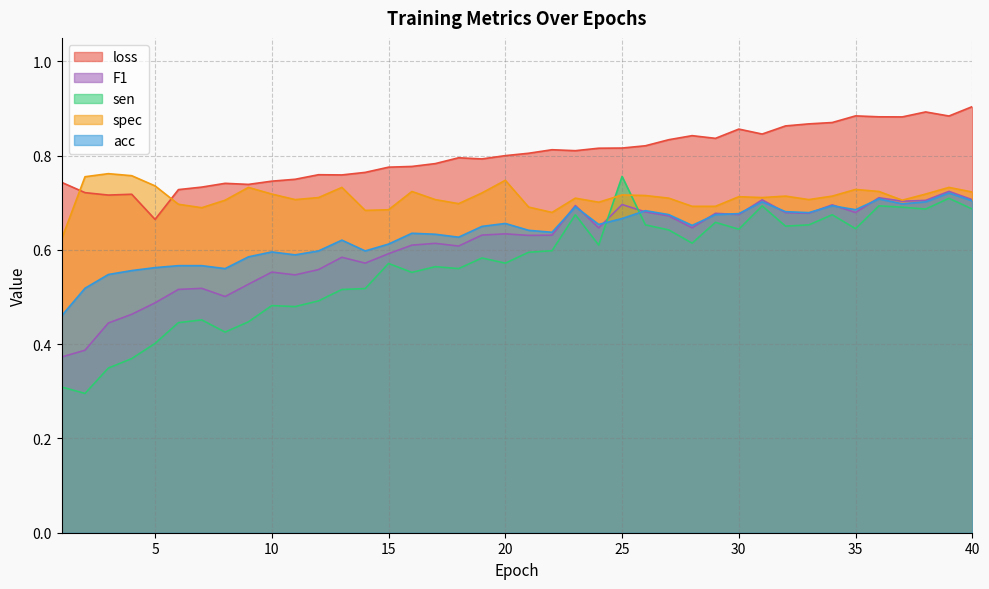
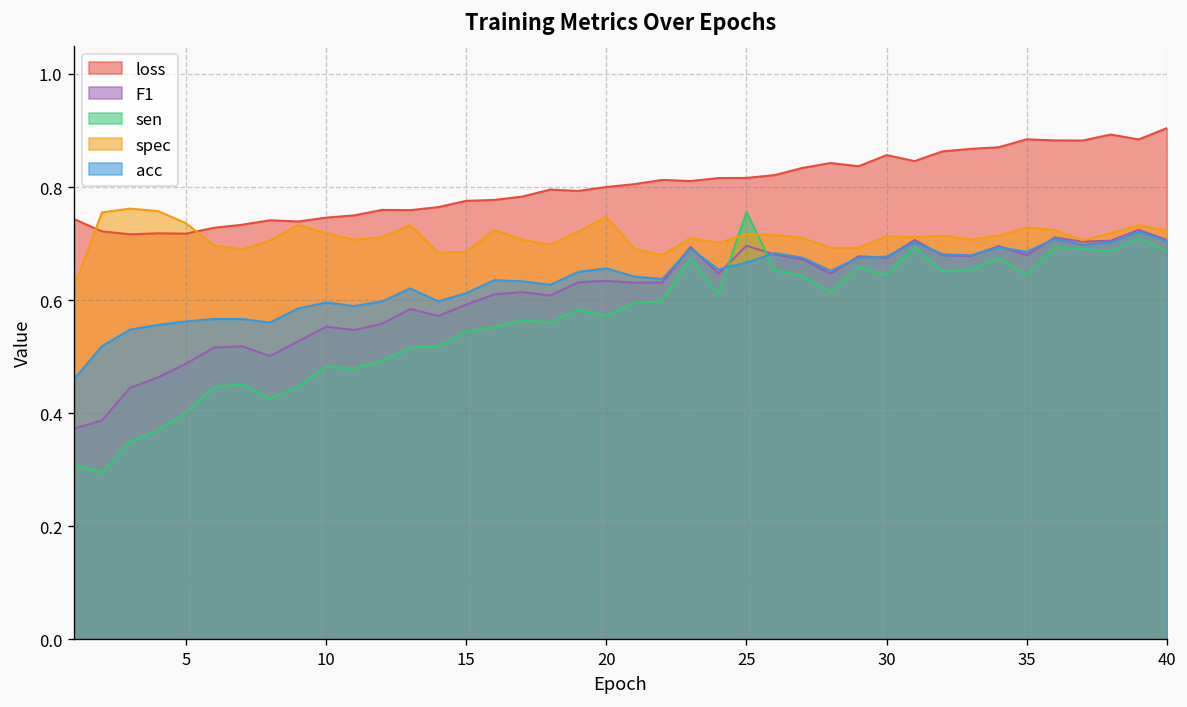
  {
    "loss": {
-     "5": 0.66,
+     "5": 0.72,
      "10": 0.75,
      "15": 0.78,
      "20": 0.80,
      "25": 0.82,
      "30": 0.86,
      "35": 0.88,
      "40": 0.90
    },
    "F1": {
      "5": 0.49,
      "10": 0.55,
      "15": 0.59,
      "20": 0.63,
      "25": 0.70,
      "35": 0.68
    },
    "sen": {
      "5": 0.40,
      "10": 0.48,
-     "15": 0.57,
+     "15": 0.54,
      "20": 0.57,
      "25": 0.76,
      "30": 0.64,
      "35": 0.65,
      "40": 0.69
    },
    "spec": {
      "5": 0.74,
      "10": 0.72,
      "15": 0.69,
      "20": 0.75,
      "25": 0.72,
      "30": 0.71,
      "35": 0.73,
      "40": 0.72
    },
    "acc": {
      "5": 0.56,
      "10": 0.60,
      "15": 0.61,
      "20": 0.66,
      "25": 0.67,
      "35": 0.69
    }
  }
